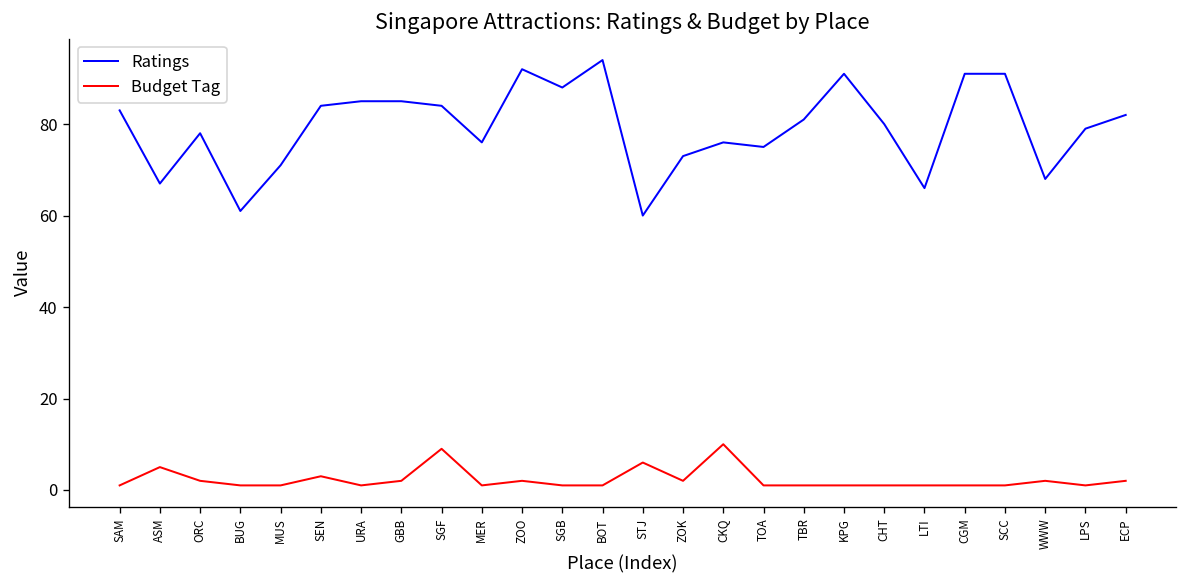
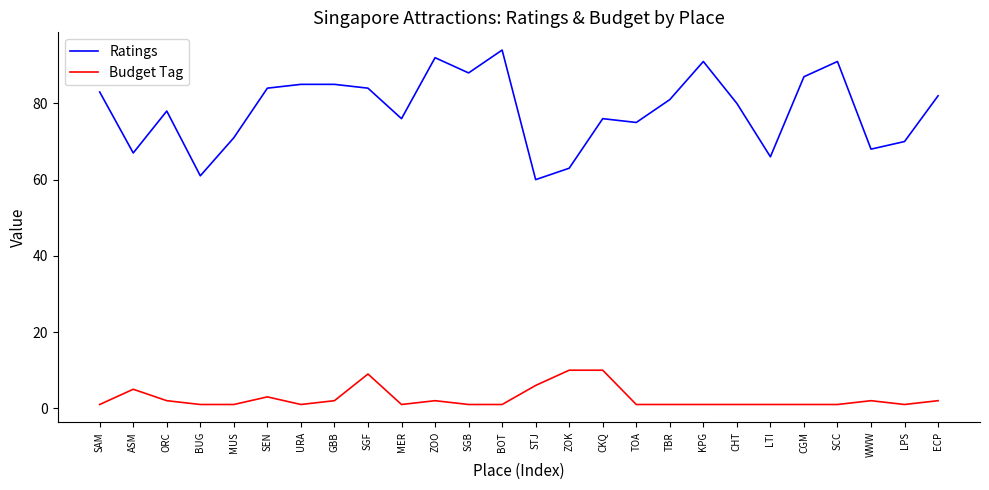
  {
    "Ratings": {
      "SAM": 83,
      "ASM": 67,
      "ORC": 78,
      "BUG": 61,
      "MUS": 71,
      "SEN": 84,
      "URA": 85,
      "GBB": 85,
      "SGF": 84,
      "MER": 76,
      "ZOO": 92,
      "SGB": 88,
      "BOT": 94,
      "STJ": 60,
-     "ZOK": 73,
+     "ZOK": 63,
      "CKQ": 76,
      "TOA": 75,
      "TBR": 81,
      "KPG": 91,
      "CHT": 80,
      "LTI": 66,
-     "CGM": 91,
+     "CGM": 87,
      "SCC": 91,
      "WWW": 68,
-     "LPS": 79,
+     "LPS": 70,
      "ECP": 82
    },
    "Budget Tag": {
      "SAM": 1,
      "ASM": 5,
      "ORC": 2,
      "BUG": 1,
      "MUS": 1,
      "SEN": 3,
      "URA": 1,
      "GBB": 2,
      "SGF": 9,
      "MER": 1,
      "ZOO": 2,
      "SGB": 1,
      "BOT": 1,
      "STJ": 6,
-     "ZOK": 2,
+     "ZOK": 10,
      "CKQ": 10,
      "TOA": 1,
      "TBR": 1,
      "KPG": 1,
      "CHT": 1,
      "LTI": 1,
      "CGM": 1,
      "SCC": 1,
      "WWW": 2,
      "LPS": 1,
      "ECP": 2
    }
  }
